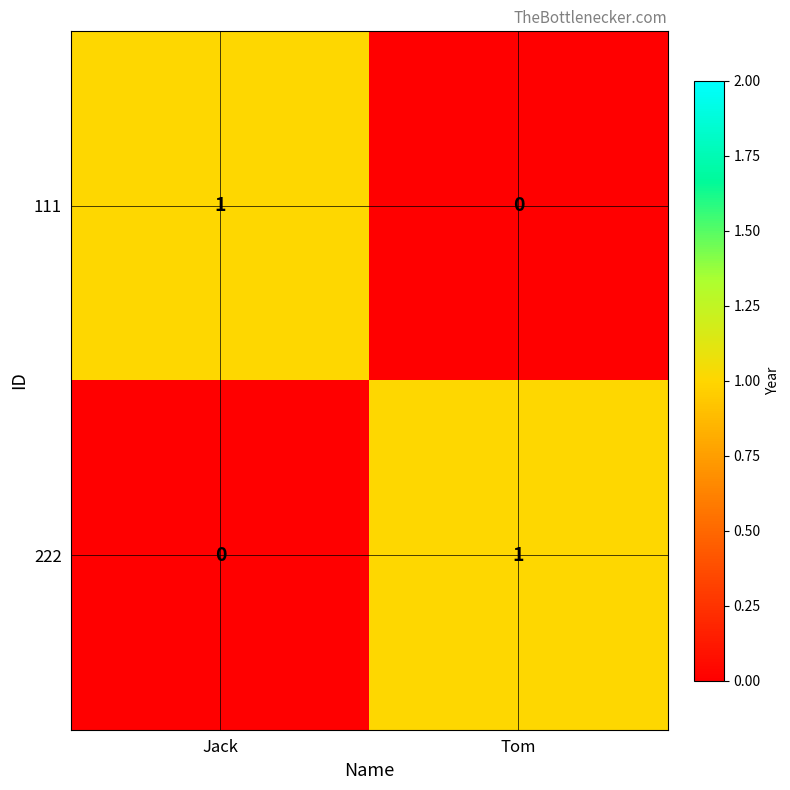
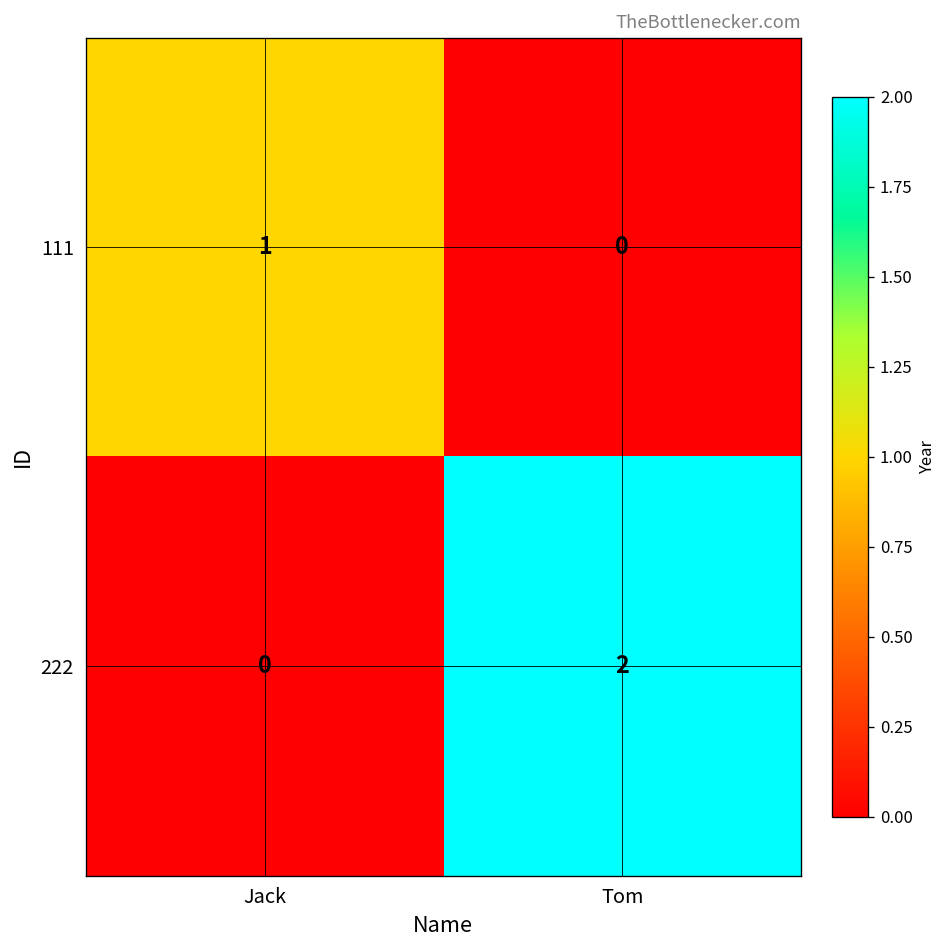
  {
    "111": {
      "Jack": 1,
      "Tom": 0
    },
    "222": {
      "Jack": 0,
-     "Tom": 1
+     "Tom": 2
    }
  }
